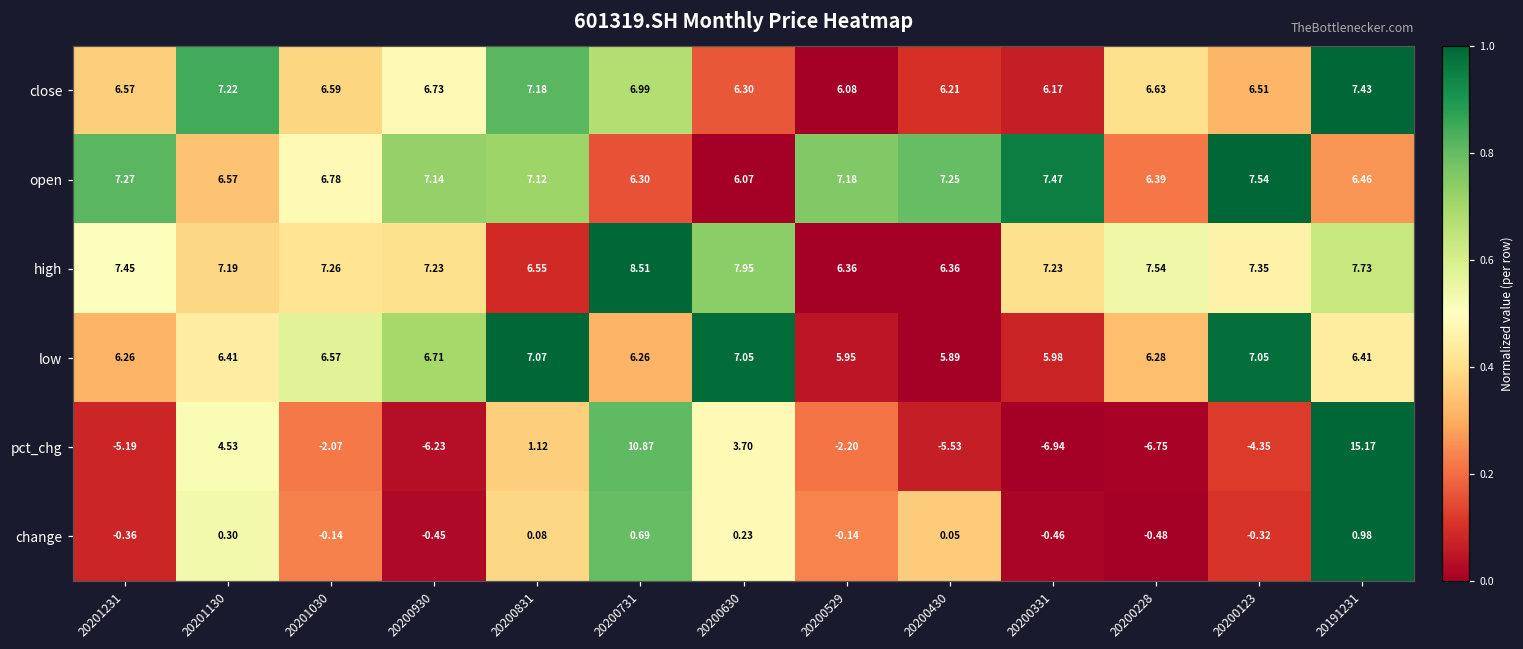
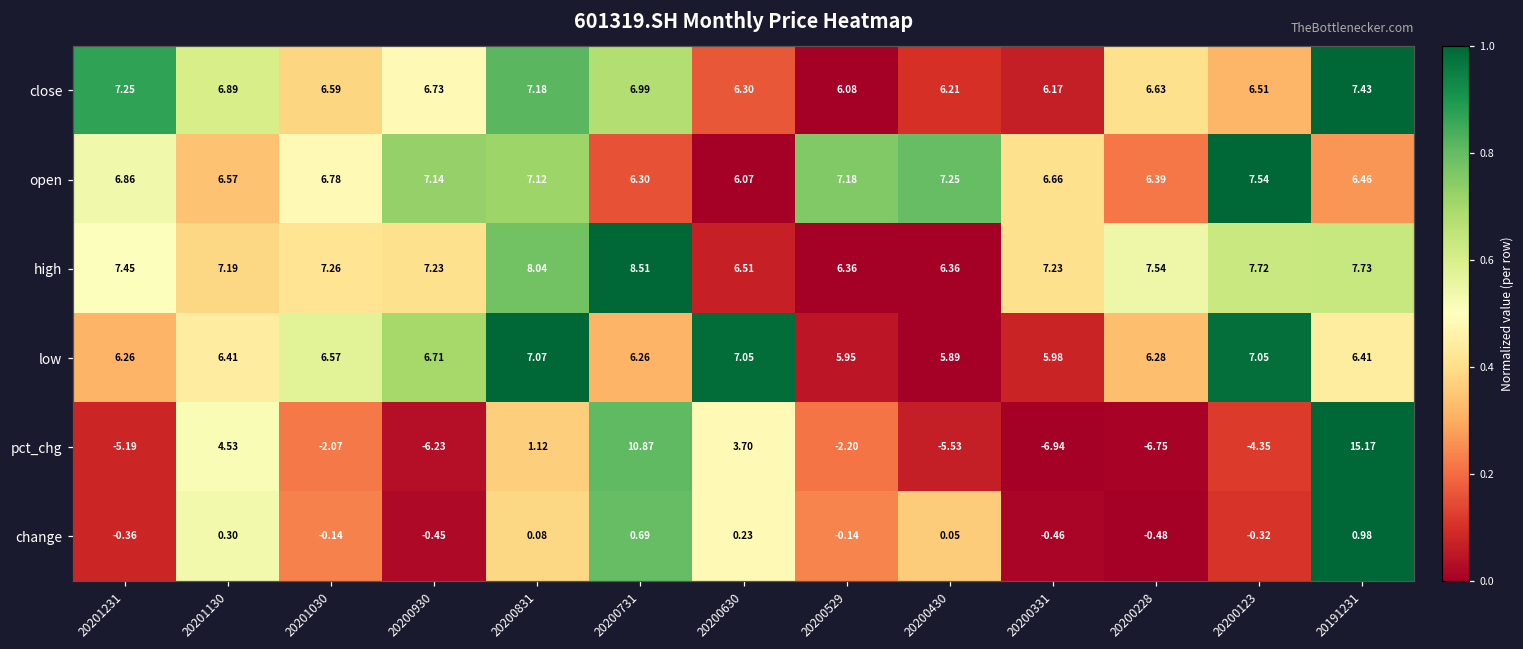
  {
    "close": {
-     "20201231": 6.57,
-     "20201130": 7.22,
+     "20201231": 7.25,
+     "20201130": 6.89,
      "20201030": 6.59,
      "20200930": 6.73,
      "20200831": 7.18,
      "20200731": 6.99,
      "20200630": 6.30,
      "20200529": 6.08,
      "20200430": 6.21,
      "20200331": 6.17,
      "20200228": 6.63,
      "20200123": 6.51,
      "20191231": 7.43
    },
    "open": {
-     "20201231": 7.27,
+     "20201231": 6.86,
      "20201130": 6.57,
      "20201030": 6.78,
      "20200930": 7.14,
      "20200831": 7.12,
      "20200731": 6.30,
      "20200630": 6.07,
      "20200529": 7.18,
      "20200430": 7.25,
-     "20200331": 7.47,
+     "20200331": 6.66,
      "20200228": 6.39,
      "20200123": 7.54,
      "20191231": 6.46
    },
    "high": {
      "20201231": 7.45,
      "20201130": 7.19,
      "20201030": 7.26,
      "20200930": 7.23,
-     "20200831": 6.55,
+     "20200831": 8.04,
      "20200731": 8.51,
-     "20200630": 7.95,
+     "20200630": 6.51,
      "20200529": 6.36,
      "20200430": 6.36,
      "20200331": 7.23,
      "20200228": 7.54,
-     "20200123": 7.35,
+     "20200123": 7.72,
      "20191231": 7.73
    },
    "low": {
      "20201231": 6.26,
      "20201130": 6.41,
      "20201030": 6.57,
      "20200930": 6.71,
      "20200831": 7.07,
      "20200731": 6.26,
      "20200630": 7.05,
      "20200529": 5.95,
      "20200430": 5.89,
      "20200331": 5.98,
      "20200228": 6.28,
      "20200123": 7.05,
      "20191231": 6.41
    },
    "pct_chg": {
      "20201231": -5.19,
      "20201130": 4.53,
      "20201030": -2.07,
      "20200930": -6.23,
      "20200831": 1.12,
      "20200731": 10.87,
      "20200630": 3.70,
      "20200529": -2.20,
      "20200430": -5.53,
      "20200331": -6.94,
      "20200228": -6.75,
      "20200123": -4.35,
      "20191231": 15.17
    },
    "change": {
      "20201231": -0.36,
      "20201130": 0.30,
      "20201030": -0.14,
      "20200930": -0.45,
      "20200831": 0.08,
      "20200731": 0.69,
      "20200630": 0.23,
      "20200529": -0.14,
      "20200430": 0.05,
      "20200331": -0.46,
      "20200228": -0.48,
      "20200123": -0.32,
      "20191231": 0.98
    }
  }
